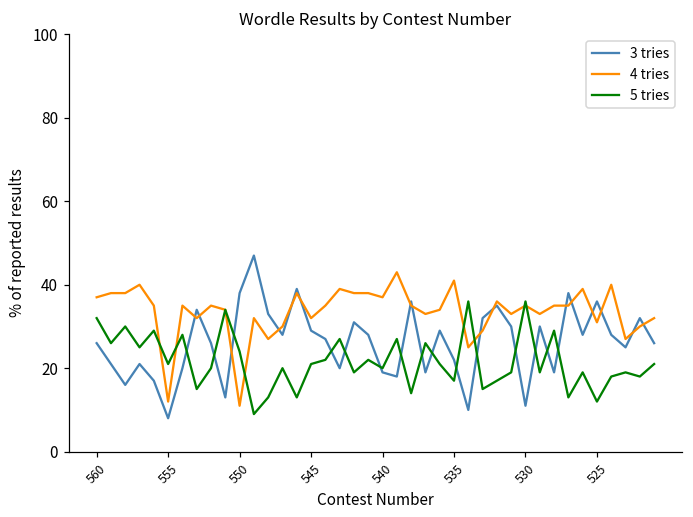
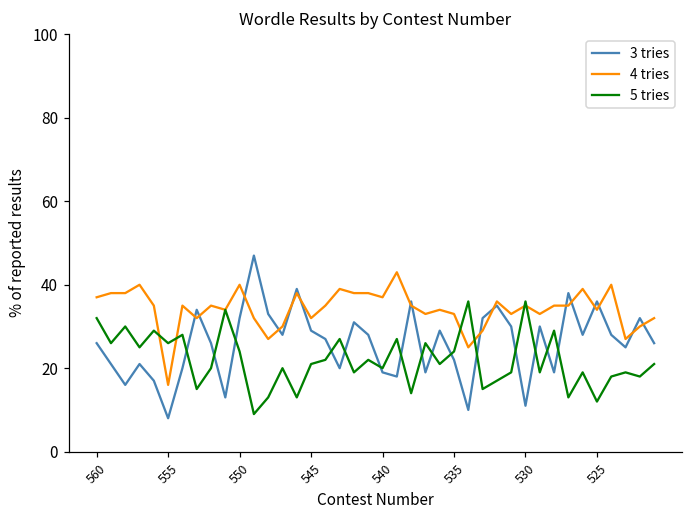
  {
    "3 tries": {
      "560": 26,
      "555": 8,
-     "550": 38,
+     "550": 32,
      "545": 29,
      "540": 19,
      "535": 22,
      "530": 11,
      "525": 36
    },
    "4 tries": {
      "560": 37,
-     "555": 12,
-     "550": 11,
+     "555": 16,
+     "550": 40,
      "545": 32,
      "540": 37,
-     "535": 41,
+     "535": 33,
      "530": 35,
-     "525": 31
+     "525": 34
    },
    "5 tries": {
      "560": 32,
-     "555": 21,
+     "555": 26,
      "550": 24,
      "545": 21,
      "540": 20,
-     "535": 17,
+     "535": 24,
      "530": 36,
      "525": 12
    }
  }
